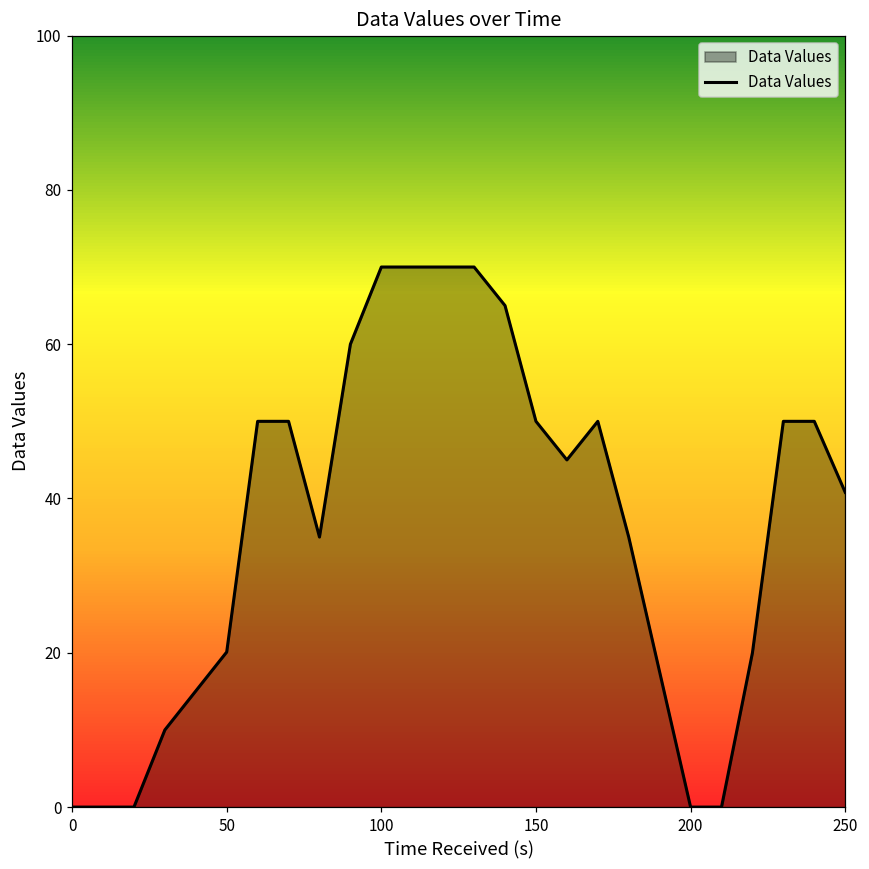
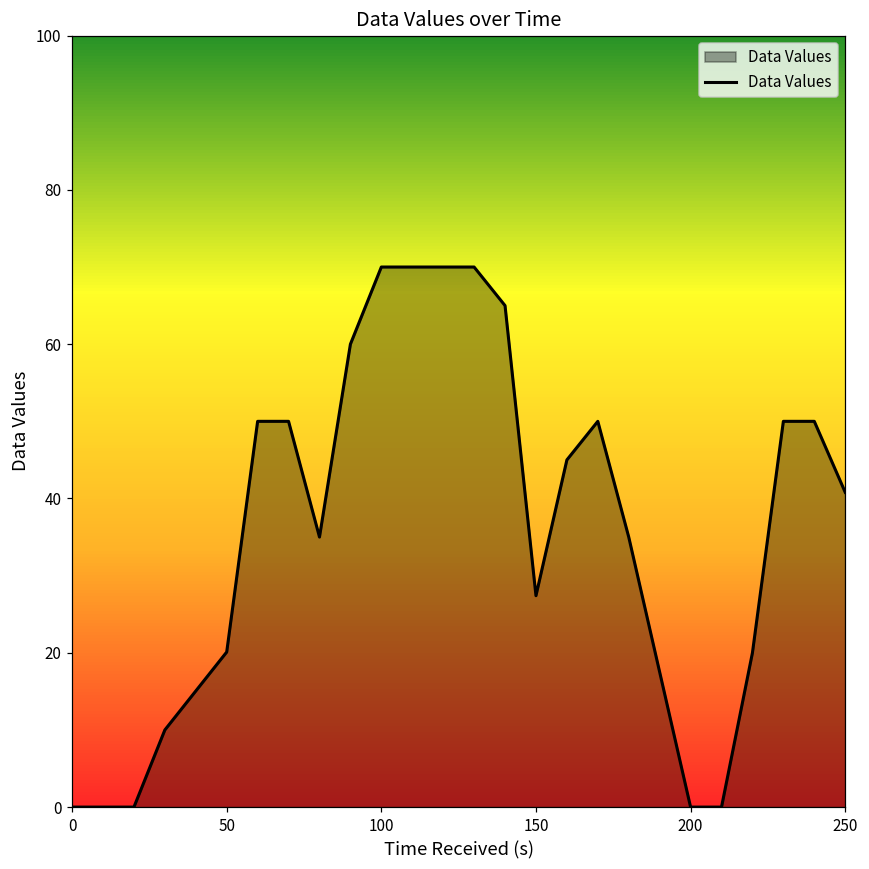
  {
    "0": 0,
    "50": 20,
    "100": 70,
-   "150": 50,
+   "150": 27,
    "200": 0,
    "250": 41
  }
